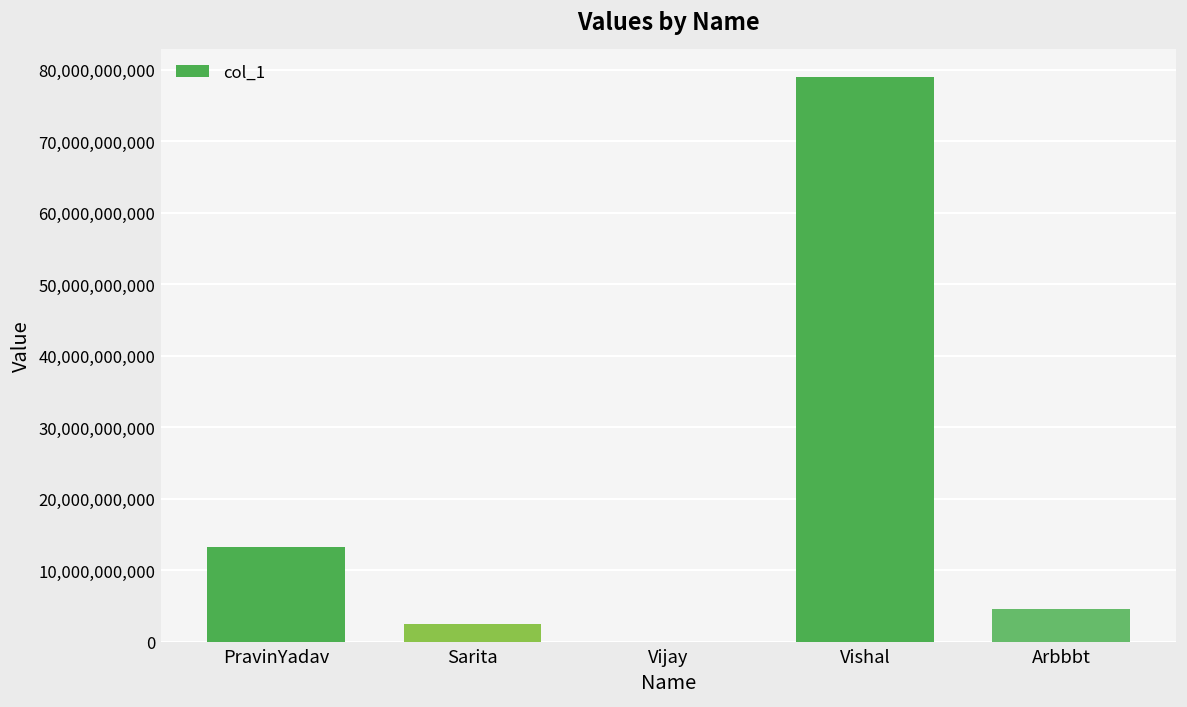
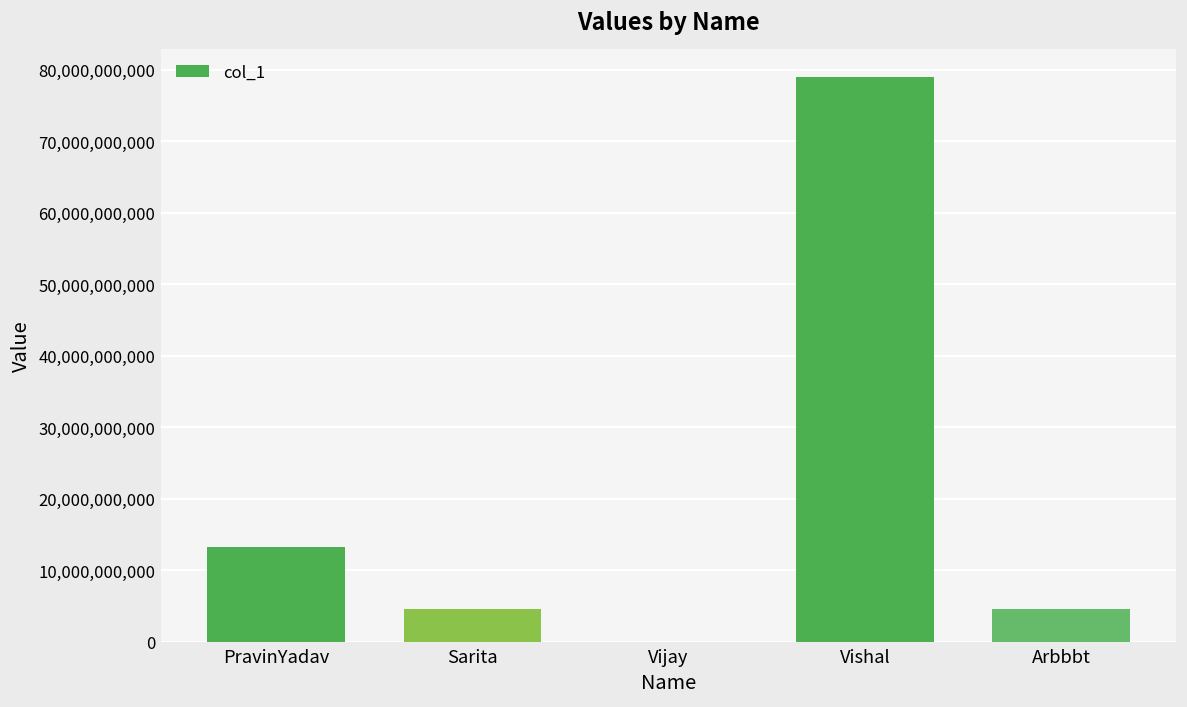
  {
    "PravinYadav": "13,000,000,000",
-   "Sarita": "2,000,000,000",
+   "Sarita": "5,000,000,000",
    "Vishal": "79,000,000,000",
    "Arbbbt": "5,000,000,000"
  }
